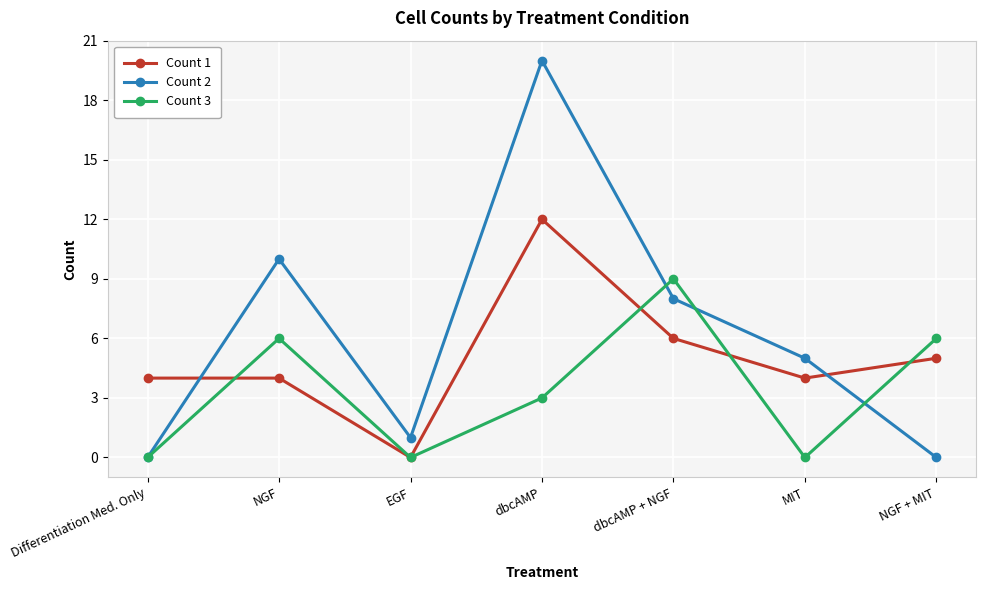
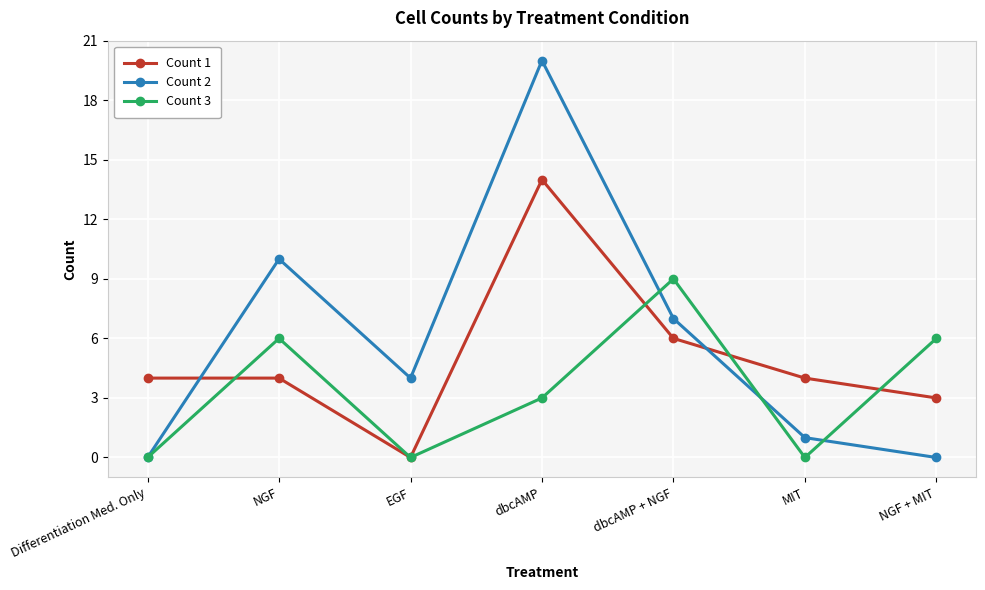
  {
    "Count 1": {
      "Differentiation Med. Only": 4,
      "NGF": 4,
-     "dbcAMP": 12,
+     "dbcAMP": 14,
      "dbcAMP + NGF": 6,
      "MIT": 4,
-     "NGF + MIT": 5
+     "NGF + MIT": 3
    },
    "Count 2": {
      "NGF": 10,
-     "EGF": 1,
+     "EGF": 4,
      "dbcAMP": 20,
-     "dbcAMP + NGF": 8,
-     "MIT": 5,
+     "dbcAMP + NGF": 7,
+     "MIT": 1,
      "NGF + MIT": 0
    },
    "Count 3": {
      "NGF": 6,
      "dbcAMP": 3,
      "dbcAMP + NGF": 9,
      "MIT": 0,
      "NGF + MIT": 6
    }
  }
